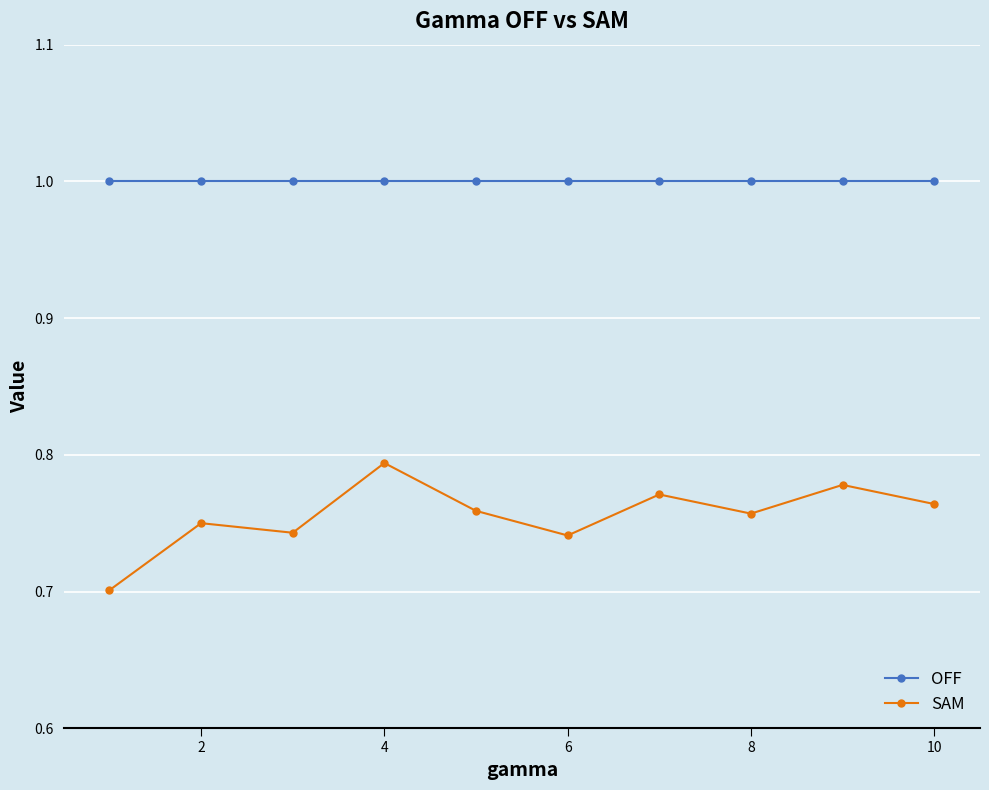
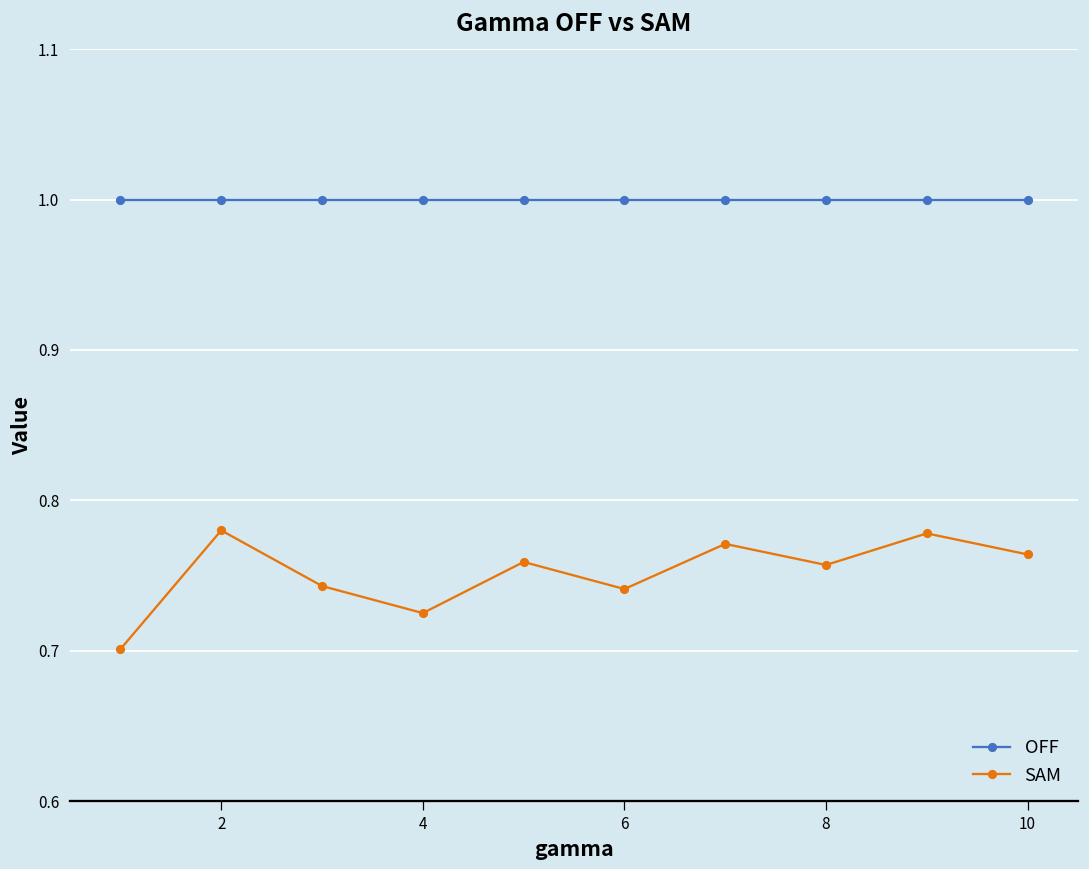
  {
    "OFF": {
      "2": 1.000,
      "4": 1.000,
      "6": 1.000,
      "8": 1.000,
      "10": 1.000
    },
    "SAM": {
-     "2": 0.75,
-     "4": 0.794,
+     "2": 0.78,
+     "4": 0.725,
      "6": 0.741,
      "8": 0.757,
      "10": 0.764
    }
  }
